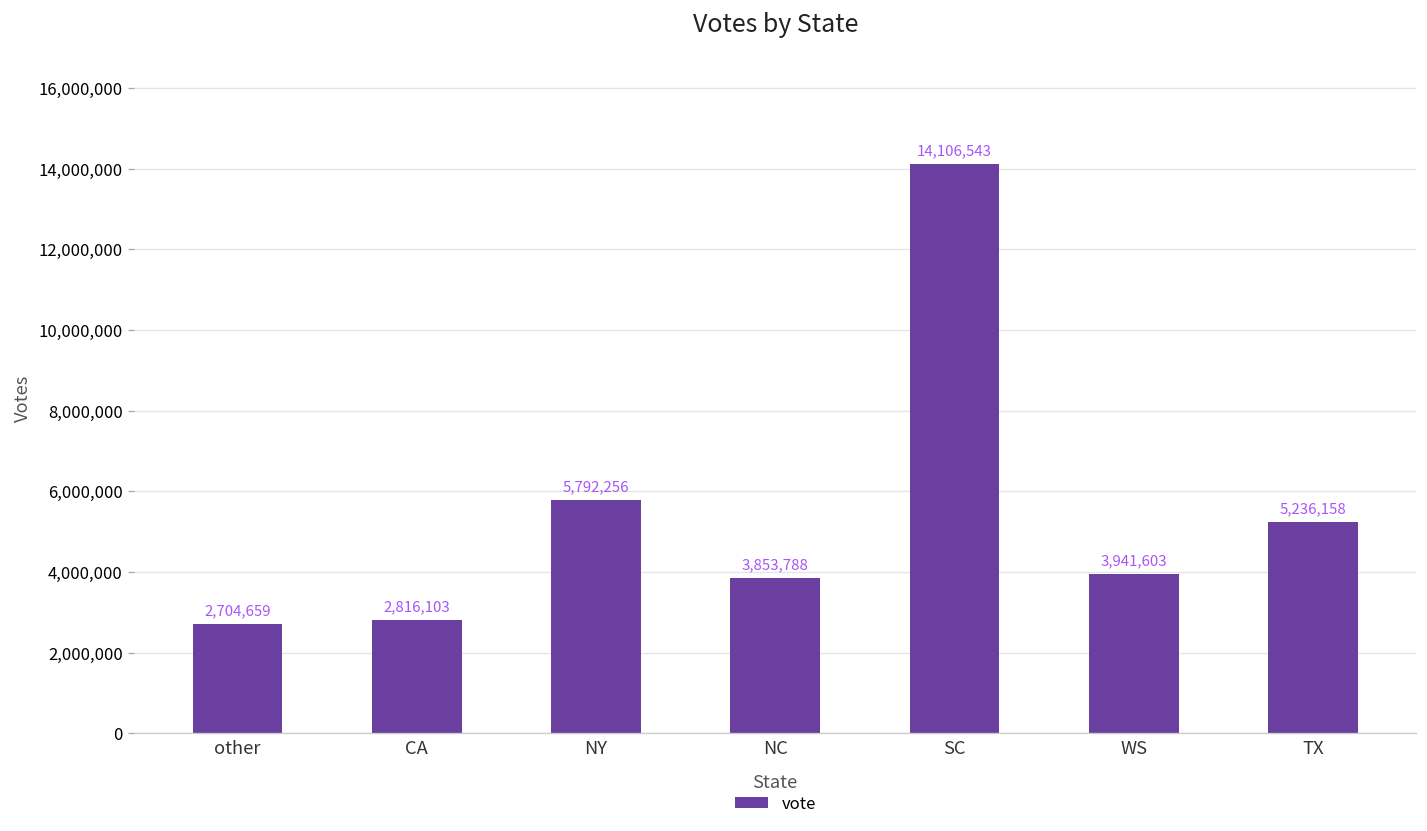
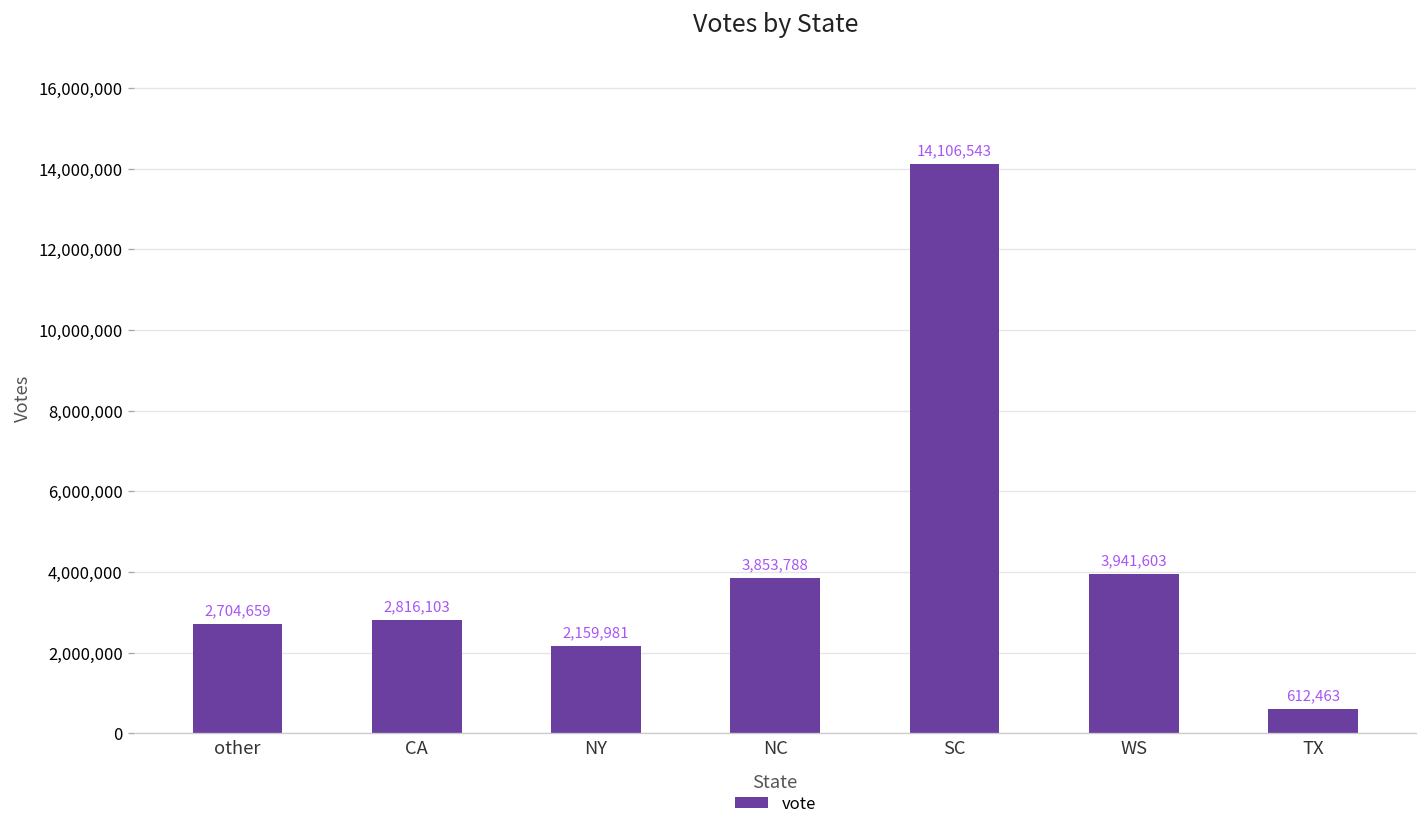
  {
    "other": "2,704,659",
    "CA": "2,816,103",
-   "NY": "5,792,256",
+   "NY": "2,159,981",
    "NC": "3,853,788",
    "SC": "14,106,543",
    "WS": "3,941,603",
-   "TX": "5,236,158"
+   "TX": "612,463"
  }
